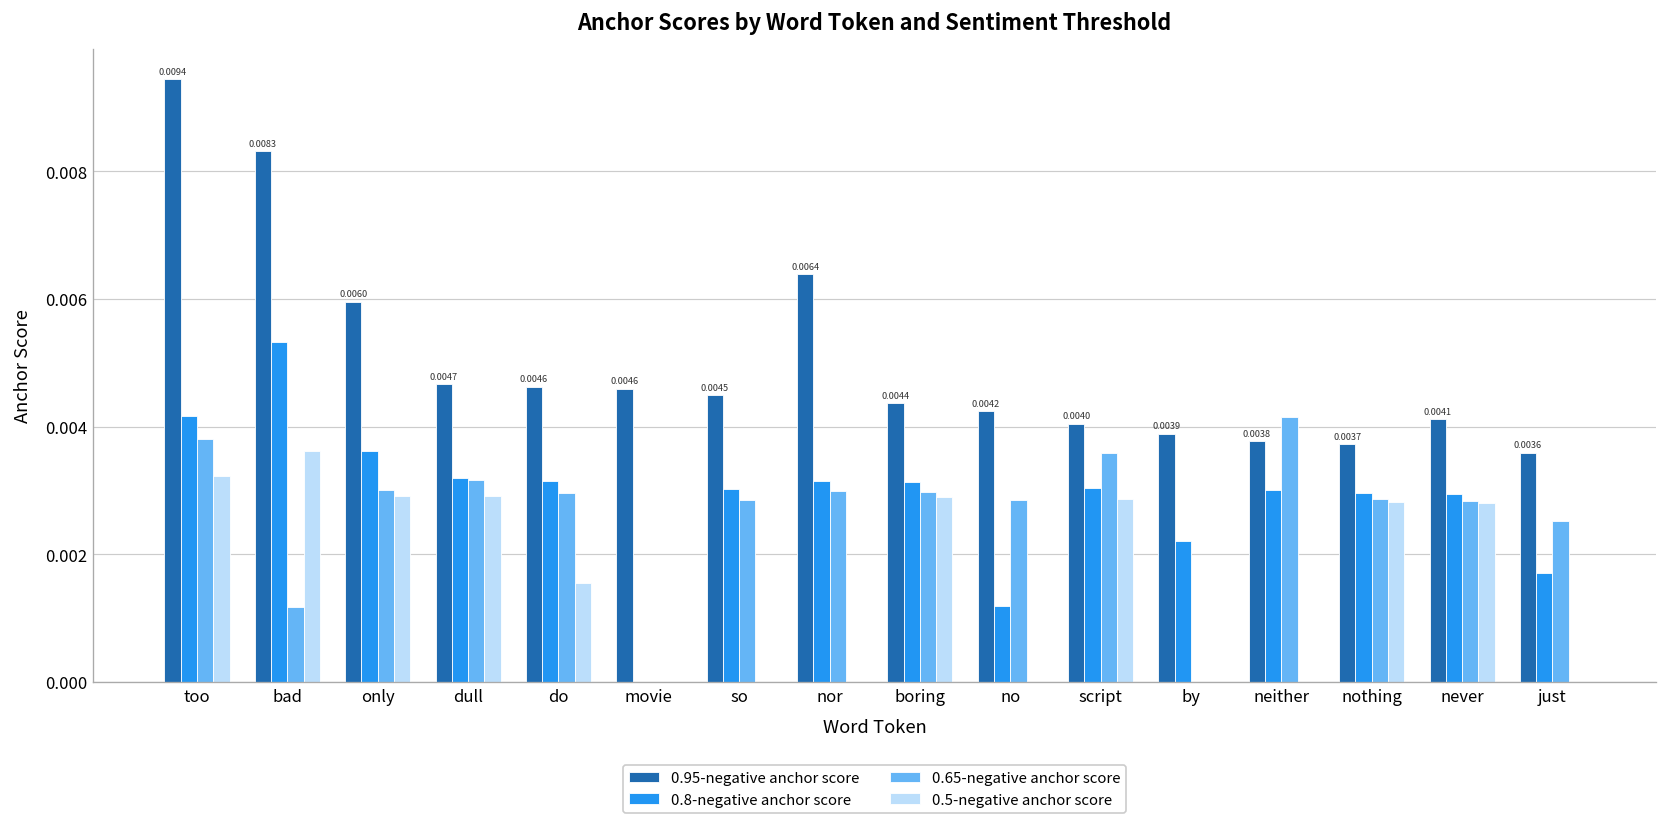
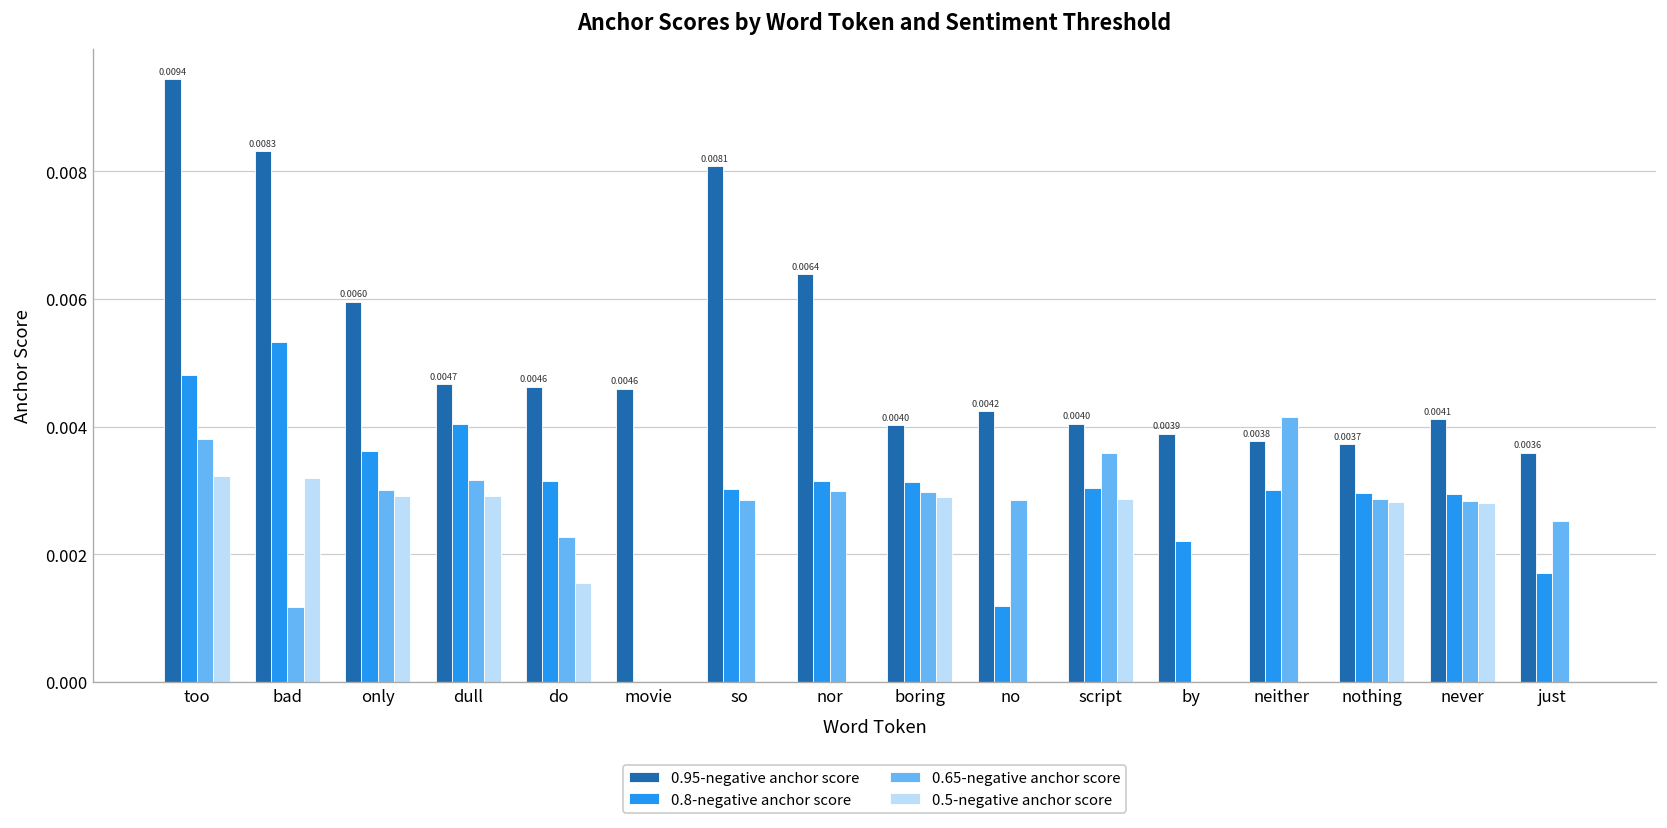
  {
    "0.95-negative anchor score": {
      "too": 0.0094,
      "bad": 0.0083,
      "only": 0.0060,
      "dull": 0.0047,
      "do": 0.0046,
      "movie": 0.0046,
-     "so": 0.0045,
+     "so": 0.0081,
      "nor": 0.0064,
-     "boring": 0.0044,
+     "boring": 0.0040,
      "no": 0.0042,
      "script": 0.0040,
      "by": 0.0039,
      "neither": 0.0038,
      "nothing": 0.0037,
      "never": 0.0041,
      "just": 0.0036
    },
    "0.8-negative anchor score": {
-     "too": 0.0042,
+     "too": 0.0048,
      "bad": 0.0053,
      "only": 0.0036,
-     "dull": 0.0032,
+     "dull": 0.0040,
      "do": 0.0032,
      "movie": 0.0000,
      "so": 0.0030,
      "nor": 0.0032,
      "boring": 0.0031,
      "no": 0.0012,
      "script": 0.0030,
      "by": 0.0022,
      "neither": 0.0030,
      "nothing": 0.0030,
      "never": 0.0029,
      "just": 0.0017
    },
    "0.65-negative anchor score": {
      "too": 0.0038,
      "bad": 0.0012,
      "only": 0.0030,
      "dull": 0.0032,
-     "do": 0.0030,
+     "do": 0.0023,
      "movie": 0.0000,
      "so": 0.0028,
      "nor": 0.0030,
      "boring": 0.0030,
      "no": 0.0029,
      "script": 0.0036,
      "by": 0.0000,
      "neither": 0.0042,
      "nothing": 0.0029,
      "never": 0.0028,
      "just": 0.0025
    },
    "0.5-negative anchor score": {
      "too": 0.0032,
-     "bad": 0.0036,
+     "bad": 0.0032,
      "only": 0.0029,
      "dull": 0.0029,
      "do": 0.0016,
      "movie": 0.0000,
      "so": 0.0000,
      "nor": 0.0000,
      "boring": 0.0029,
      "no": 0.0000,
      "script": 0.0029,
      "by": 0.0000,
      "neither": 0.0000,
      "nothing": 0.0028,
      "never": 0.0028,
      "just": 0.0000
    }
  }
